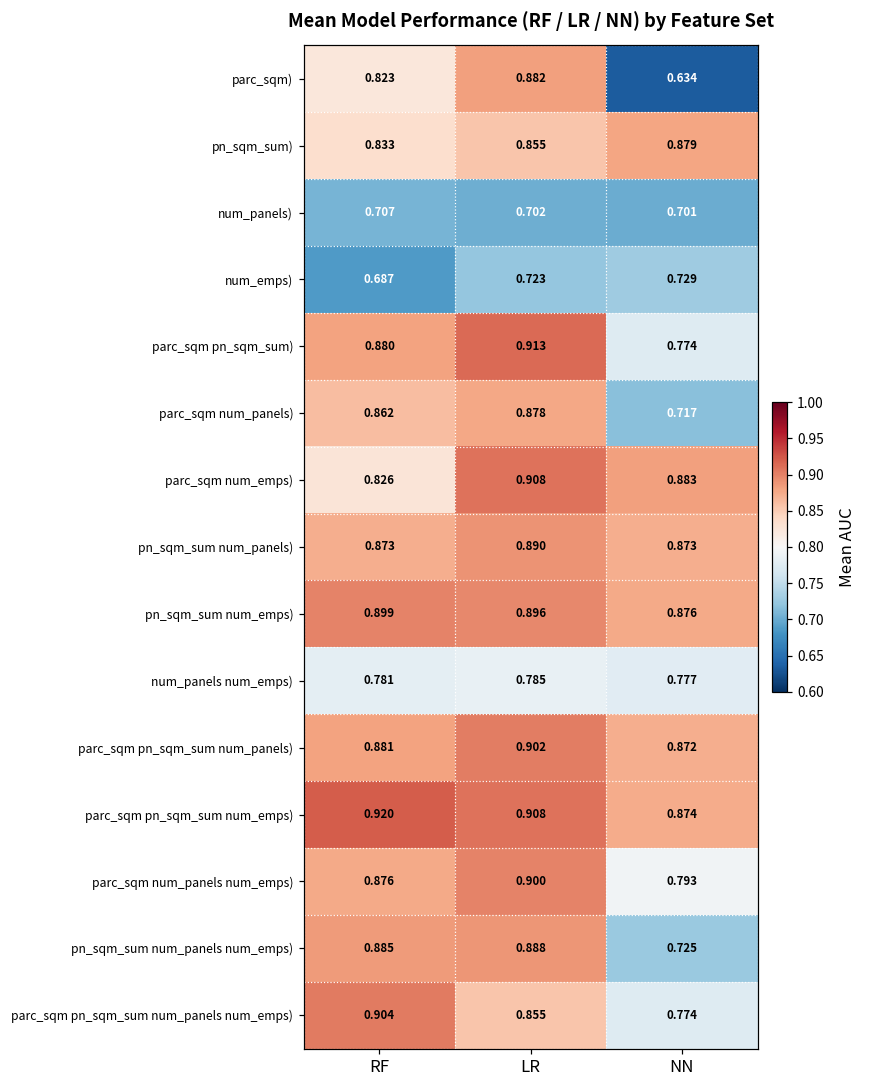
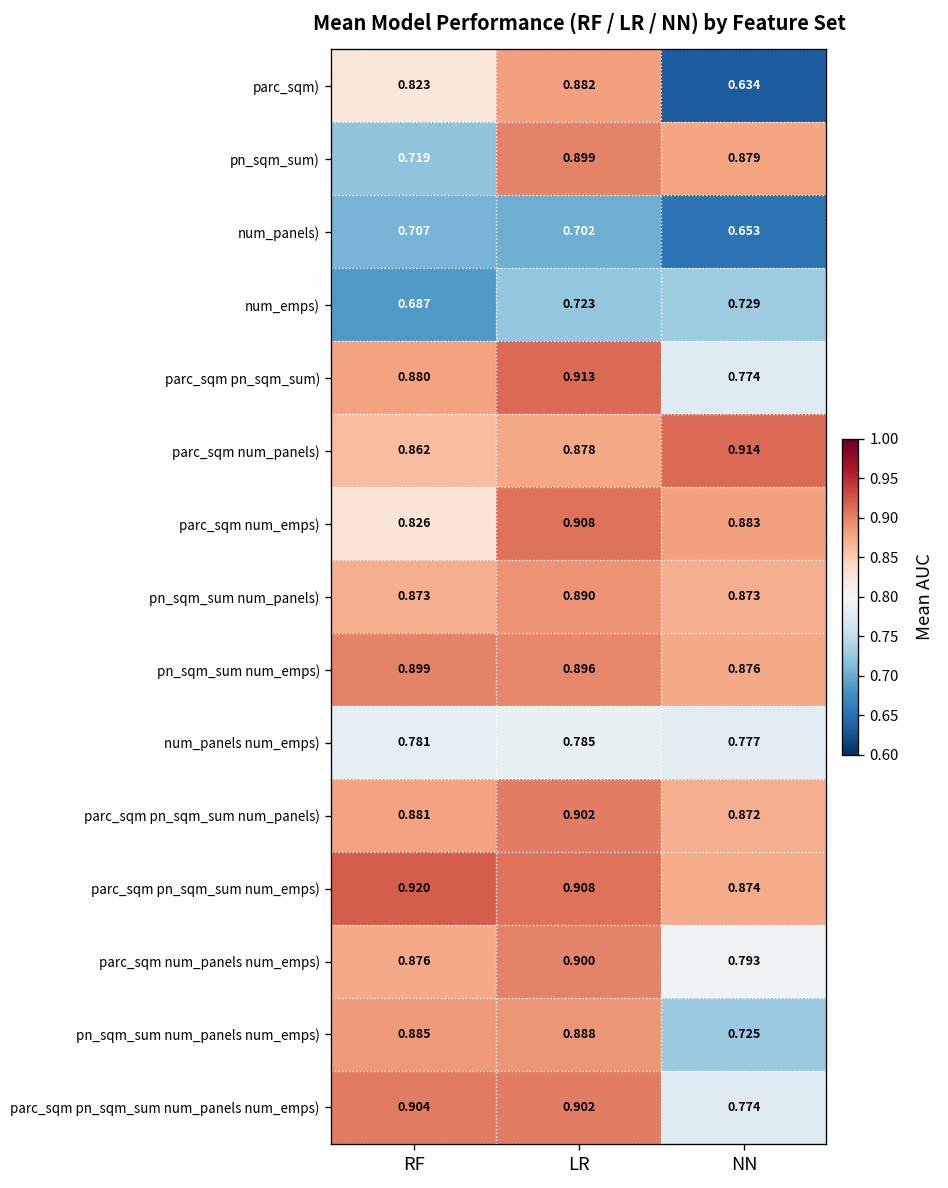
  {
    "parc_sqm)": {
      "RF": 0.823,
      "LR": 0.882,
      "NN": 0.634
    },
    "pn_sqm_sum)": {
-     "RF": 0.833,
-     "LR": 0.855,
+     "RF": 0.719,
+     "LR": 0.899,
      "NN": 0.879
    },
    "num_panels)": {
      "RF": 0.707,
      "LR": 0.702,
-     "NN": 0.701
+     "NN": 0.653
    },
    "num_emps)": {
      "RF": 0.687,
      "LR": 0.723,
      "NN": 0.729
    },
    "parc_sqm pn_sqm_sum)": {
      "RF": 0.880,
      "LR": 0.913,
      "NN": 0.774
    },
    "parc_sqm num_panels)": {
      "RF": 0.862,
      "LR": 0.878,
-     "NN": 0.717
+     "NN": 0.914
    },
    "parc_sqm num_emps)": {
      "RF": 0.826,
      "LR": 0.908,
      "NN": 0.883
    },
    "pn_sqm_sum num_panels)": {
      "RF": 0.873,
      "LR": 0.890,
      "NN": 0.873
    },
    "pn_sqm_sum num_emps)": {
      "RF": 0.899,
      "LR": 0.896,
      "NN": 0.876
    },
    "num_panels num_emps)": {
      "RF": 0.781,
      "LR": 0.785,
      "NN": 0.777
    },
    "parc_sqm pn_sqm_sum num_panels)": {
      "RF": 0.881,
      "LR": 0.902,
      "NN": 0.872
    },
    "parc_sqm pn_sqm_sum num_emps)": {
      "RF": 0.920,
      "LR": 0.908,
      "NN": 0.874
    },
    "parc_sqm num_panels num_emps)": {
      "RF": 0.876,
      "LR": 0.900,
      "NN": 0.793
    },
    "pn_sqm_sum num_panels num_emps)": {
      "RF": 0.885,
      "LR": 0.888,
      "NN": 0.725
    },
    "parc_sqm pn_sqm_sum num_panels num_emps)": {
      "RF": 0.904,
-     "LR": 0.855,
+     "LR": 0.902,
      "NN": 0.774
    }
  }
